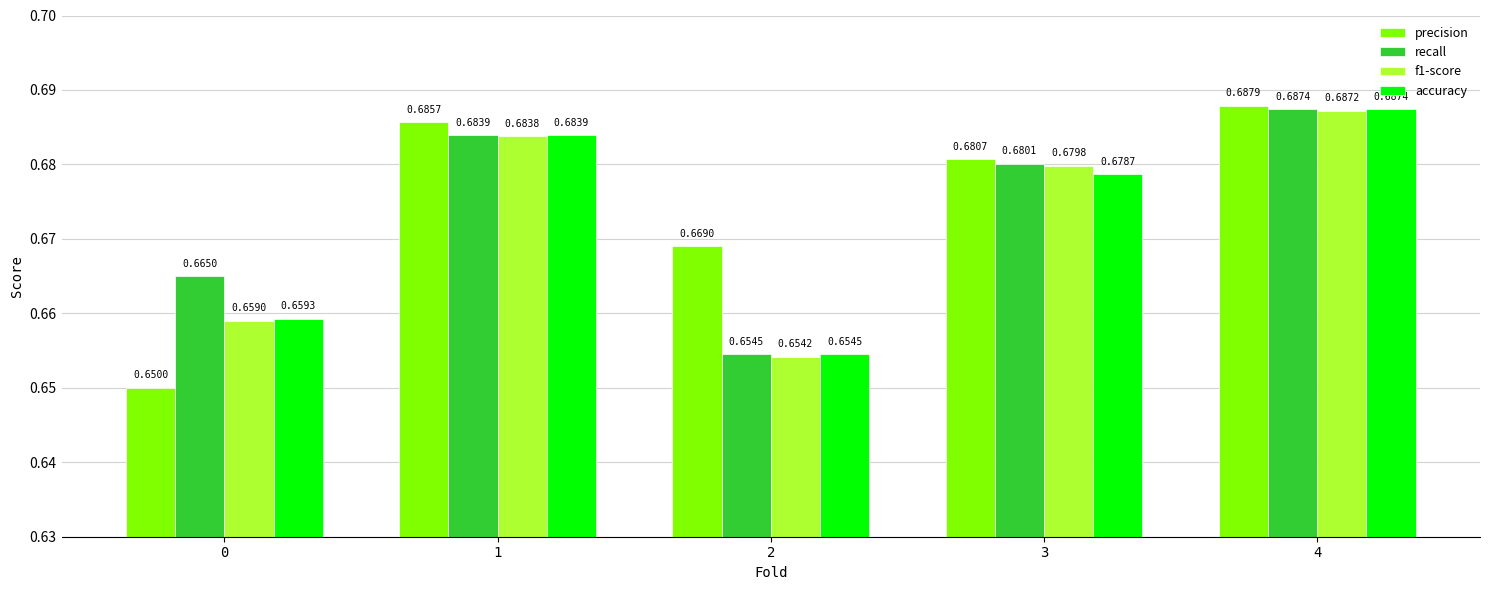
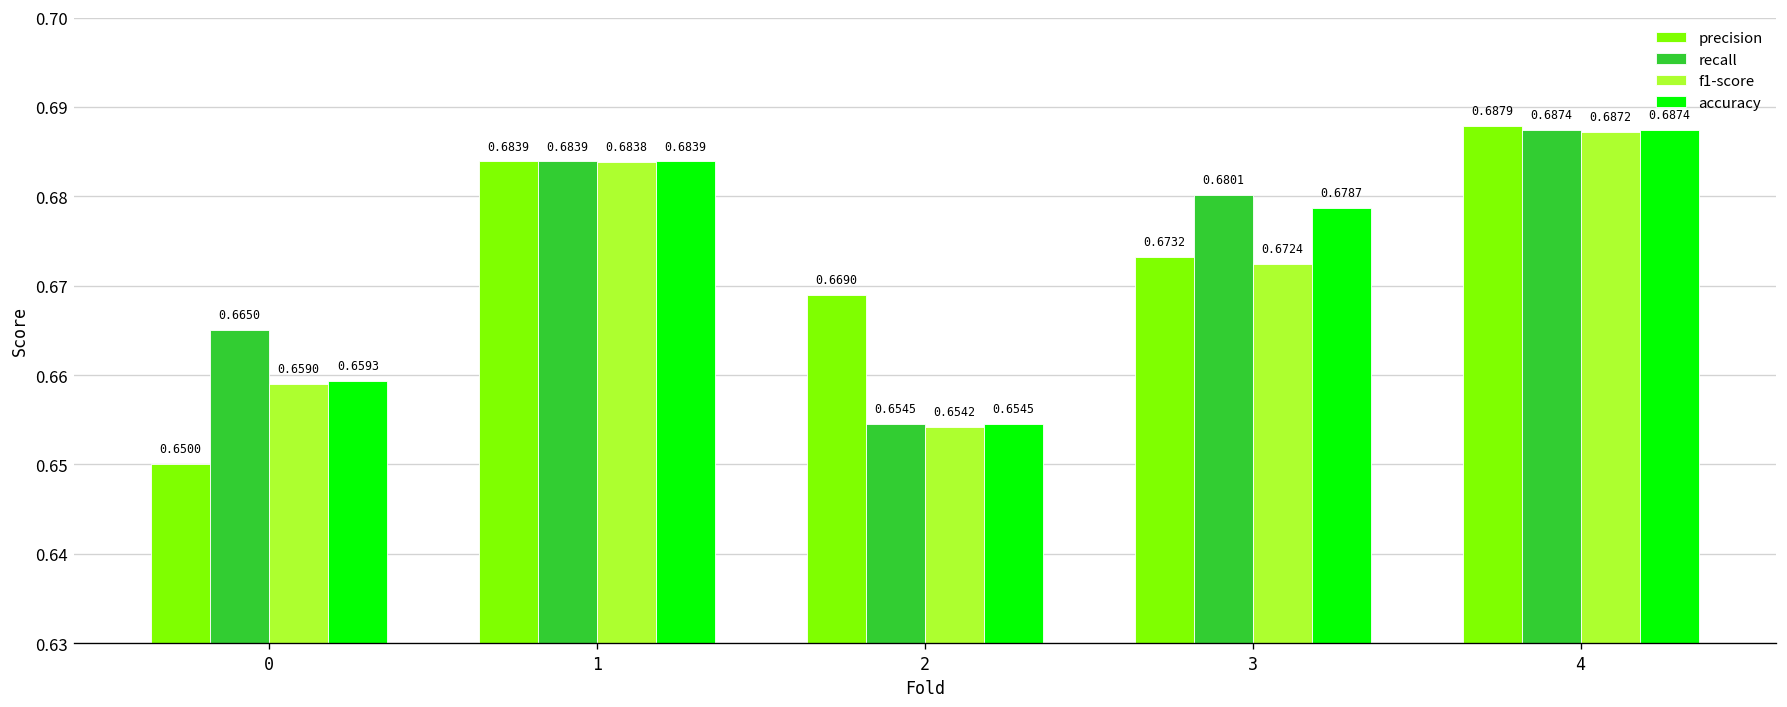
  {
    "precision": {
      "0": 0.6500,
-     "1": 0.6857,
+     "1": 0.6839,
      "2": 0.6690,
-     "3": 0.6807,
+     "3": 0.6732,
      "4": 0.6879
    },
    "recall": {
      "0": 0.6650,
      "1": 0.6839,
      "2": 0.6545,
      "3": 0.6801,
      "4": 0.6874
    },
    "f1-score": {
      "0": 0.6590,
      "1": 0.6838,
      "2": 0.6542,
-     "3": 0.6798,
+     "3": 0.6724,
      "4": 0.6872
    },
    "accuracy": {
      "0": 0.6593,
      "1": 0.6839,
      "2": 0.6545,
      "3": 0.6787,
      "4": 0.6874
    }
  }
